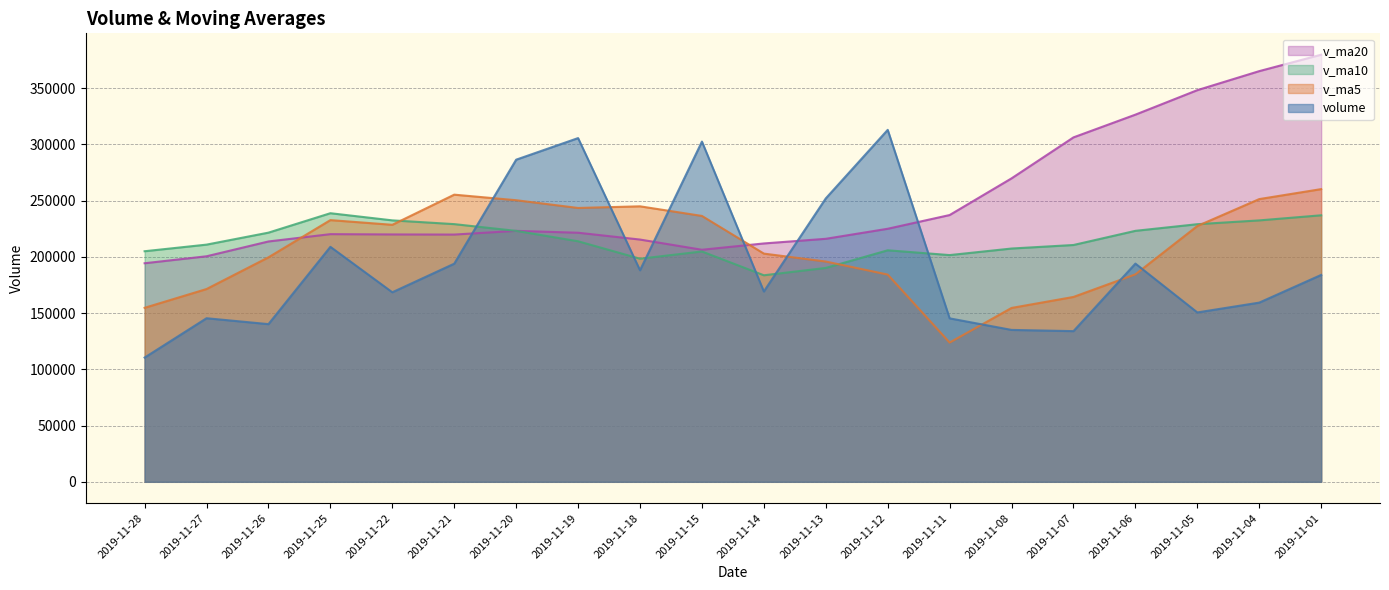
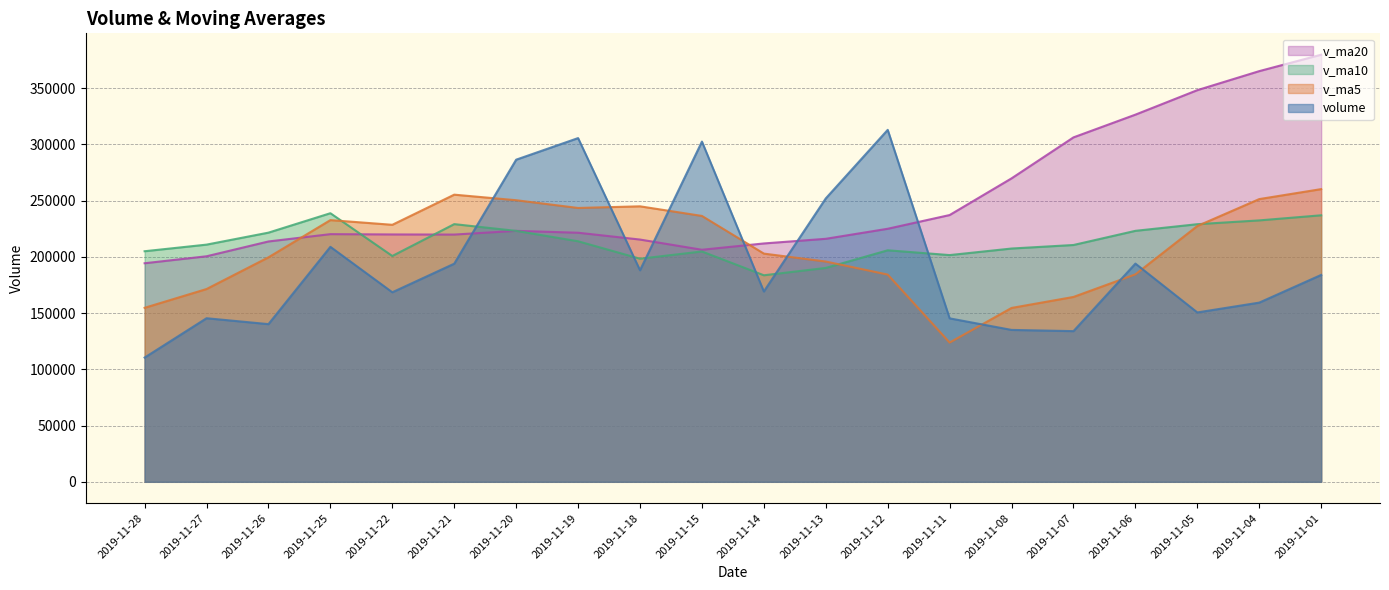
  {
    "v_ma20": {
      "2019-11-28": 194000,
      "2019-11-27": 200000,
      "2019-11-26": 214000,
      "2019-11-25": 220000,
      "2019-11-22": 220000,
      "2019-11-21": 220000,
      "2019-11-19": 221000,
      "2019-11-18": 215000,
      "2019-11-14": 212000,
      "2019-11-13": 216000,
      "2019-11-12": 225000,
      "2019-11-11": 237000,
      "2019-11-08": 270000,
      "2019-11-07": 306000,
      "2019-11-06": 326000,
      "2019-11-05": 348000,
      "2019-11-04": 365000
    },
    "v_ma10": {
      "2019-11-28": 205000,
      "2019-11-27": 211000,
      "2019-11-26": 222000,
      "2019-11-25": 239000,
-     "2019-11-22": 232000,
+     "2019-11-22": 201000,
      "2019-11-21": 229000,
      "2019-11-19": 214000,
      "2019-11-18": 198000,
      "2019-11-14": 184000,
      "2019-11-13": 190000,
      "2019-11-12": 206000,
      "2019-11-11": 202000,
      "2019-11-08": 207000,
      "2019-11-07": 211000,
      "2019-11-06": 223000,
      "2019-11-04": 232000,
      "2019-11-01": 237000
    },
    "v_ma5": {
      "2019-11-28": 155000,
      "2019-11-27": 171000,
      "2019-11-26": 200000,
      "2019-11-25": 233000,
      "2019-11-22": 228000,
      "2019-11-21": 255000,
      "2019-11-20": 250000,
      "2019-11-19": 243000,
      "2019-11-18": 245000,
      "2019-11-15": 236000,
      "2019-11-14": 203000,
      "2019-11-13": 196000,
      "2019-11-12": 184000,
      "2019-11-11": 124000,
      "2019-11-08": 155000,
      "2019-11-07": 164000,
      "2019-11-06": 184000,
      "2019-11-04": 251000,
      "2019-11-01": 260000
    },
    "volume": {
      "2019-11-28": 110000,
      "2019-11-27": 145000,
      "2019-11-26": 140000,
      "2019-11-25": 209000,
      "2019-11-22": 168000,
      "2019-11-21": 194000,
      "2019-11-20": 286000,
      "2019-11-19": 306000,
      "2019-11-18": 188000,
      "2019-11-15": 302000,
      "2019-11-14": 169000,
      "2019-11-13": 252000,
      "2019-11-12": 313000,
      "2019-11-11": 145000,
      "2019-11-08": 135000,
      "2019-11-07": 134000,
      "2019-11-06": 194000,
      "2019-11-05": 151000,
      "2019-11-04": 159000,
      "2019-11-01": 184000
    }
  }
